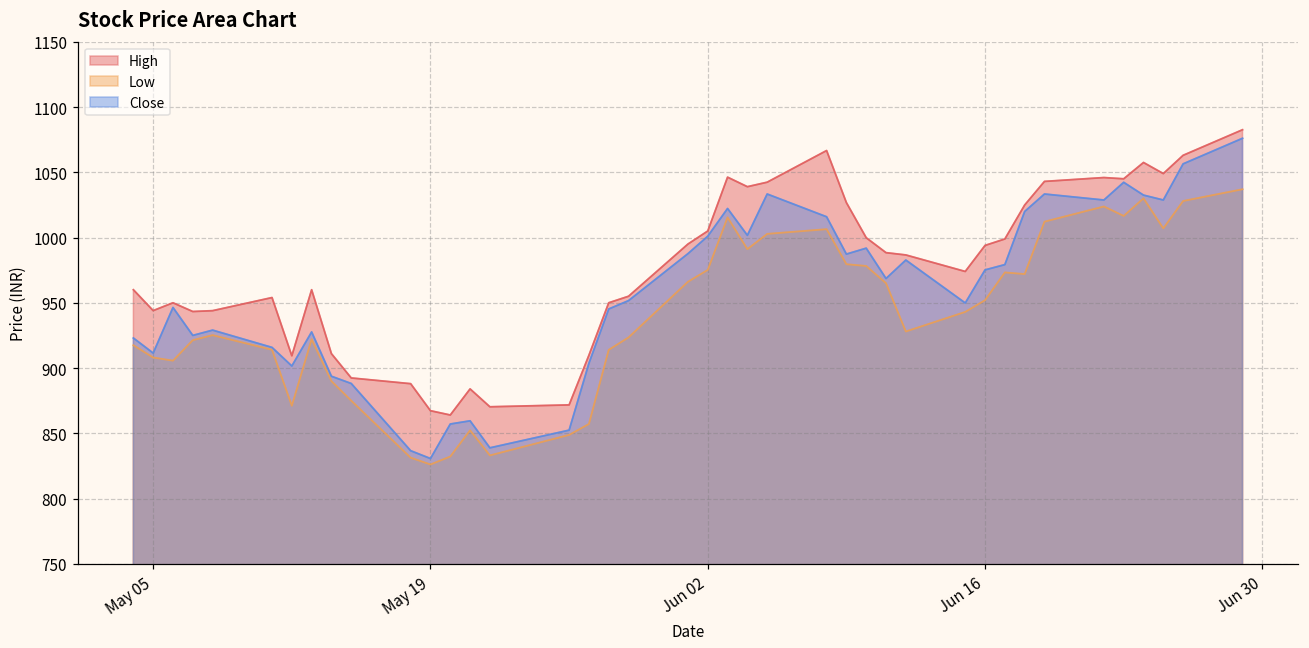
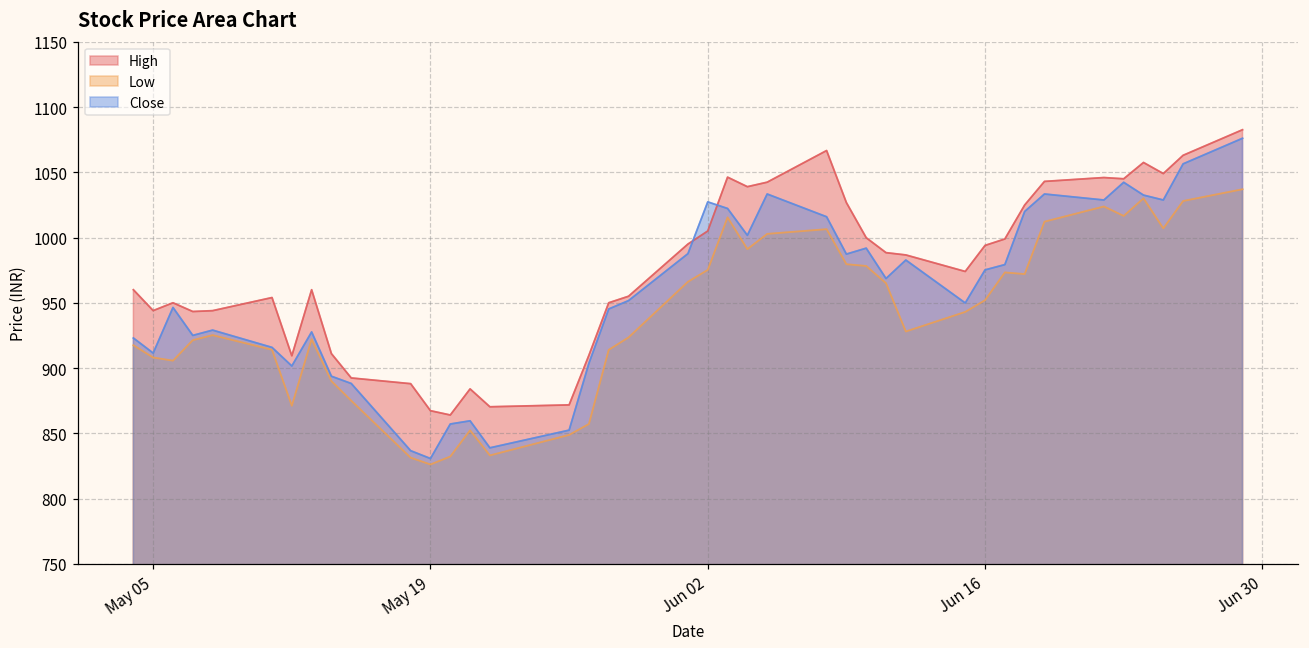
  {
    "Close": {
      "May 05": 911,
      "May 19": 831,
-     "Jun 02": 1001,
+     "Jun 02": 1027,
      "Jun 16": 975
    }
  }
